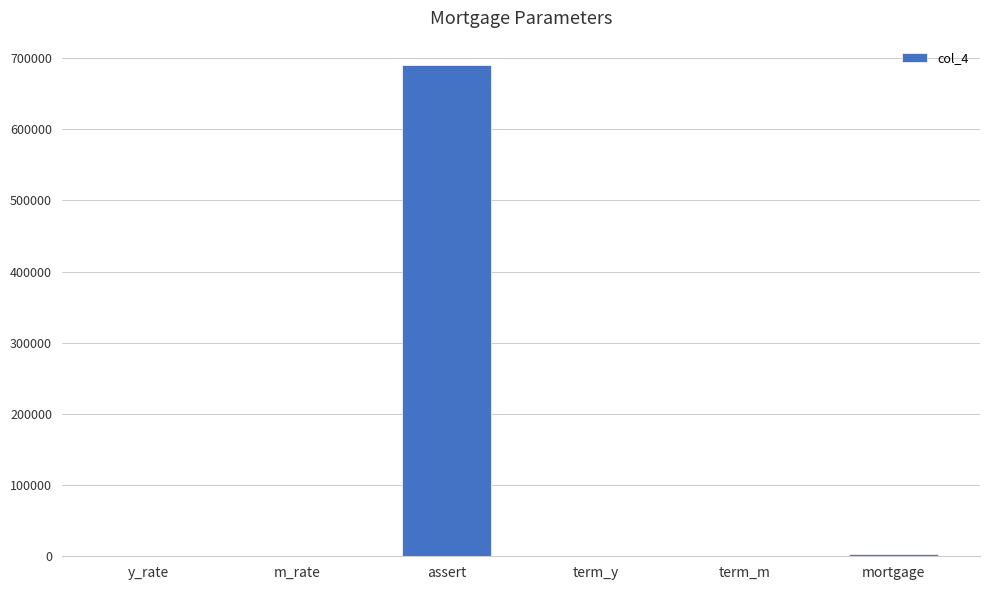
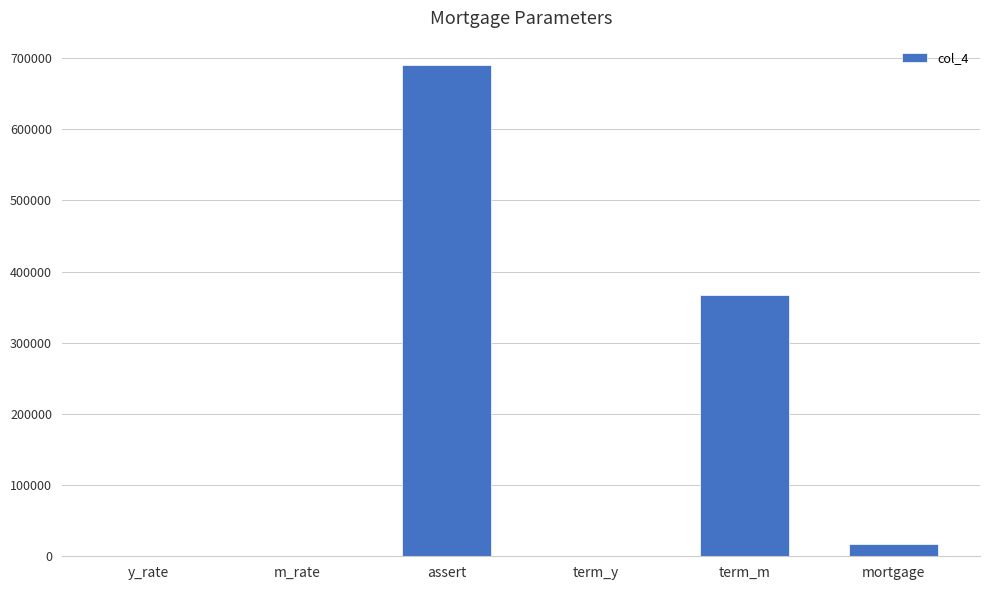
  {
    "assert": 690000,
-   "term_m": 0,
-   "mortgage": 0
+   "term_m": 370000,
+   "mortgage": 20000
  }
